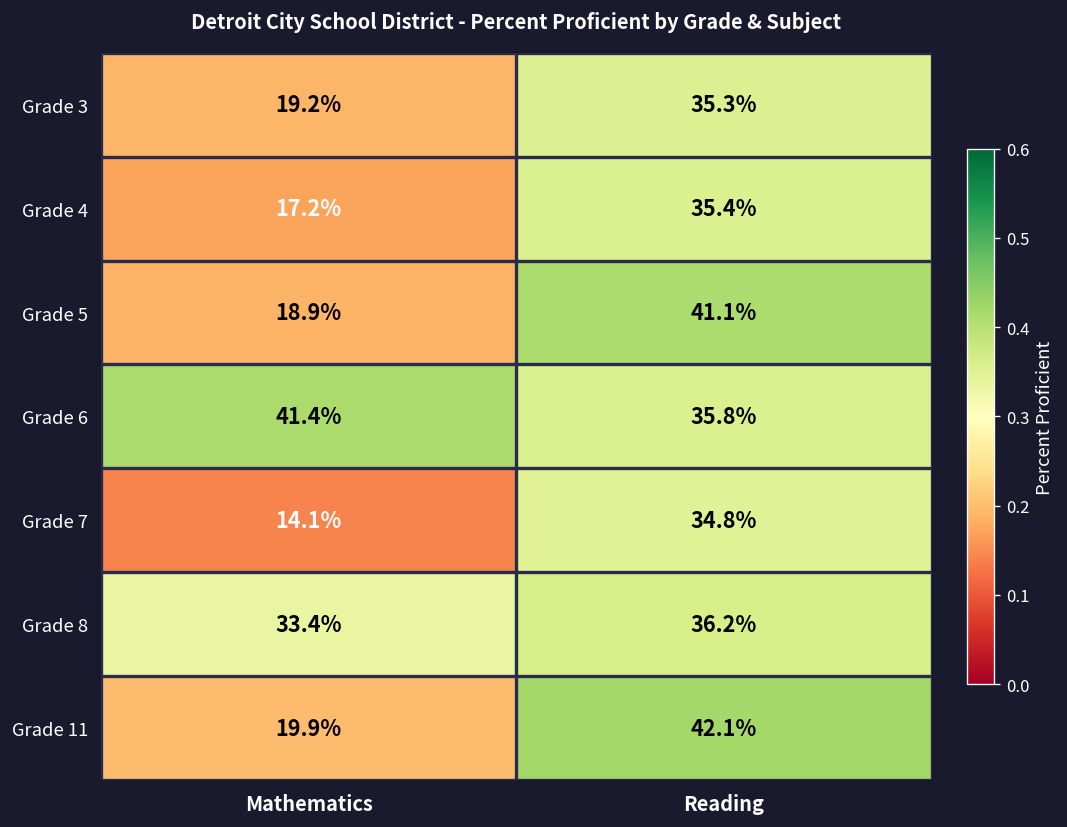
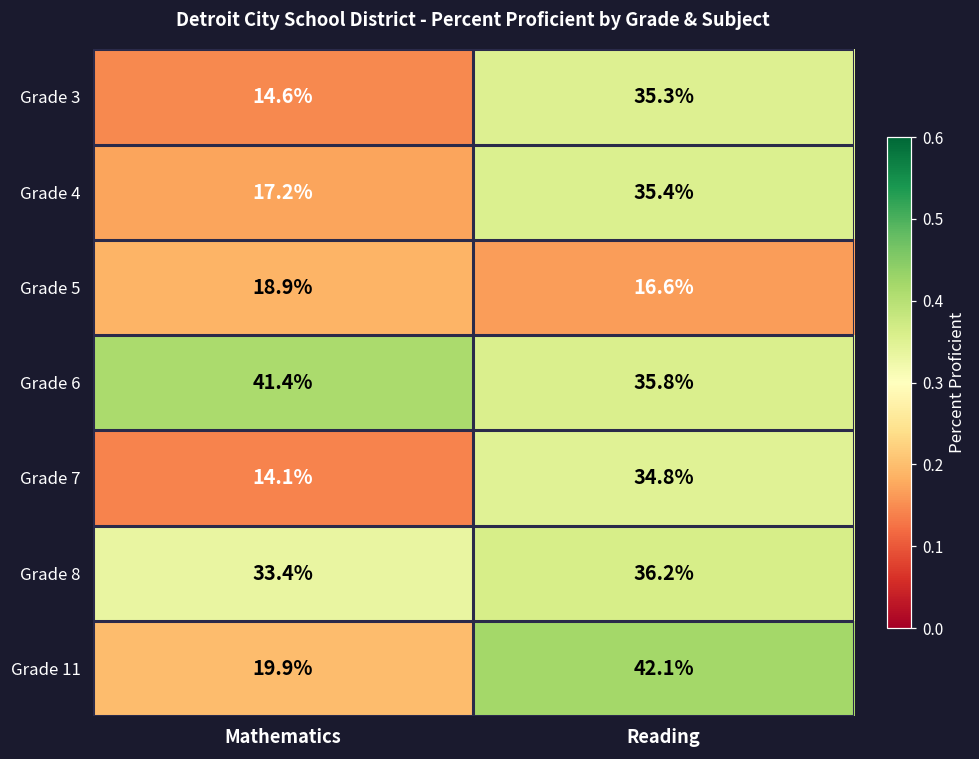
  {
    "Grade 3": {
-     "Mathematics": "19.2%",
+     "Mathematics": "14.6%",
      "Reading": "35.3%"
    },
    "Grade 4": {
      "Mathematics": "17.2%",
      "Reading": "35.4%"
    },
    "Grade 5": {
      "Mathematics": "18.9%",
-     "Reading": "41.1%"
+     "Reading": "16.6%"
    },
    "Grade 6": {
      "Mathematics": "41.4%",
      "Reading": "35.8%"
    },
    "Grade 7": {
      "Mathematics": "14.1%",
      "Reading": "34.8%"
    },
    "Grade 8": {
      "Mathematics": "33.4%",
      "Reading": "36.2%"
    },
    "Grade 11": {
      "Mathematics": "19.9%",
      "Reading": "42.1%"
    }
  }
